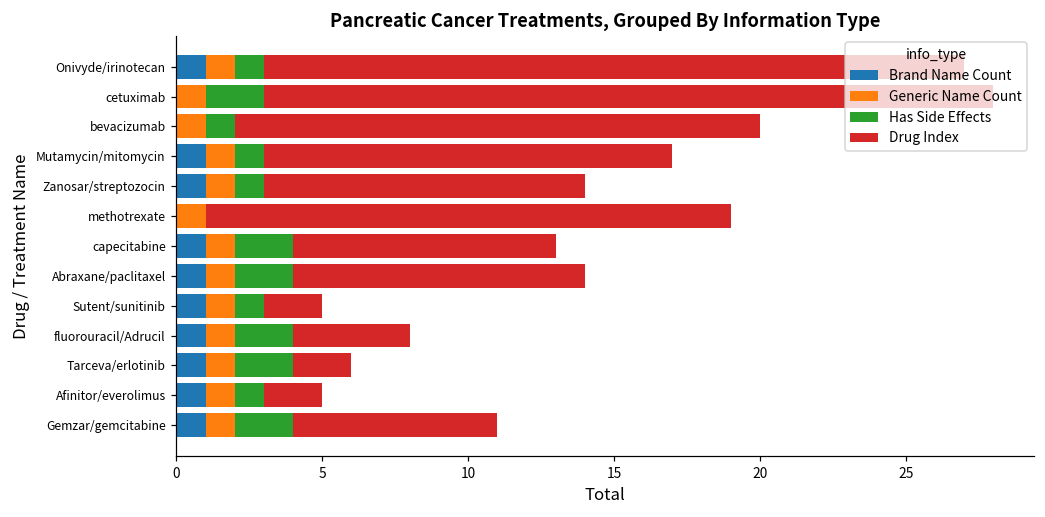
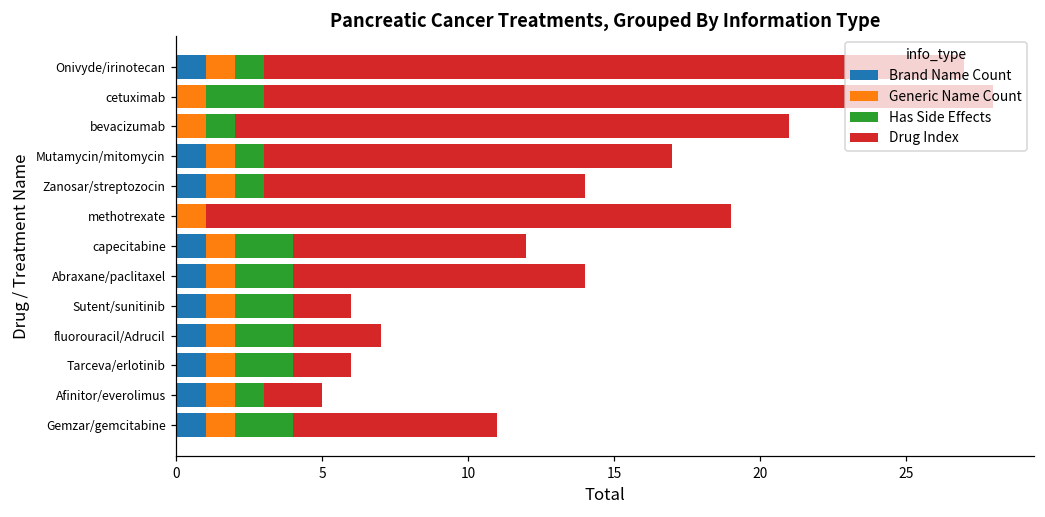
  {
    "Brand Name Count": {
      "Onivyde/irinotecan": 1,
      "cetuximab": 0,
      "bevacizumab": 0,
      "Mutamycin/mitomycin": 1,
      "Zanosar/streptozocin": 1,
      "methotrexate": 0,
      "capecitabine": 1,
      "Abraxane/paclitaxel": 1,
      "Sutent/sunitinib": 1,
      "fluorouracil/Adrucil": 1,
      "Tarceva/erlotinib": 1,
      "Afinitor/everolimus": 1,
      "Gemzar/gemcitabine": 1
    },
    "Has Side Effects": {
      "Onivyde/irinotecan": 1,
      "cetuximab": 2,
      "bevacizumab": 1,
      "Mutamycin/mitomycin": 1,
      "Zanosar/streptozocin": 1,
      "methotrexate": 0,
      "capecitabine": 2,
      "Abraxane/paclitaxel": 2,
-     "Sutent/sunitinib": 1,
+     "Sutent/sunitinib": 2,
      "fluorouracil/Adrucil": 2,
      "Tarceva/erlotinib": 2,
      "Afinitor/everolimus": 1,
      "Gemzar/gemcitabine": 2
    },
    "Drug Index": {
-     "bevacizumab": 18,
+     "bevacizumab": 19,
      "Mutamycin/mitomycin": 14,
      "Zanosar/streptozocin": 11,
      "methotrexate": 18,
-     "capecitabine": 9,
+     "capecitabine": 8,
      "Abraxane/paclitaxel": 10,
      "Sutent/sunitinib": 2,
-     "fluorouracil/Adrucil": 4,
+     "fluorouracil/Adrucil": 3,
      "Tarceva/erlotinib": 2,
      "Afinitor/everolimus": 2,
      "Gemzar/gemcitabine": 7
    }
  }
